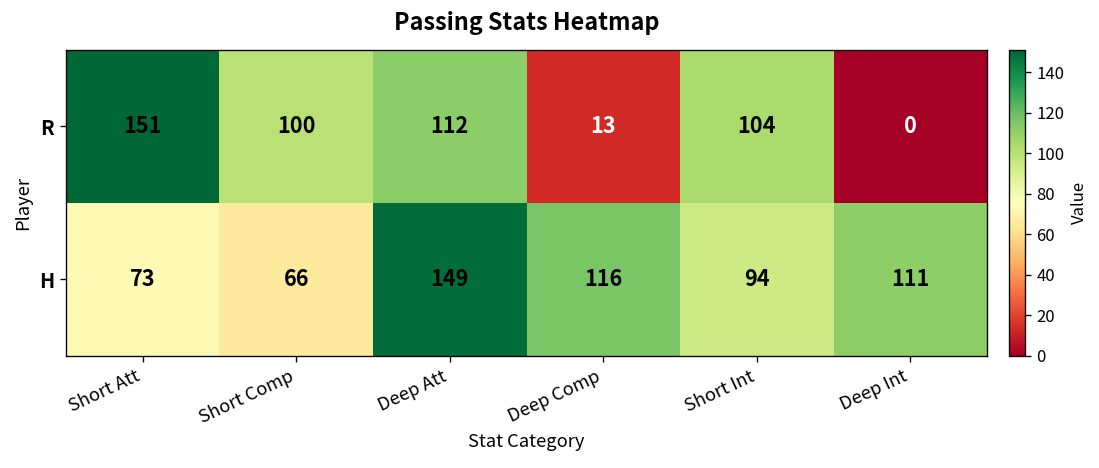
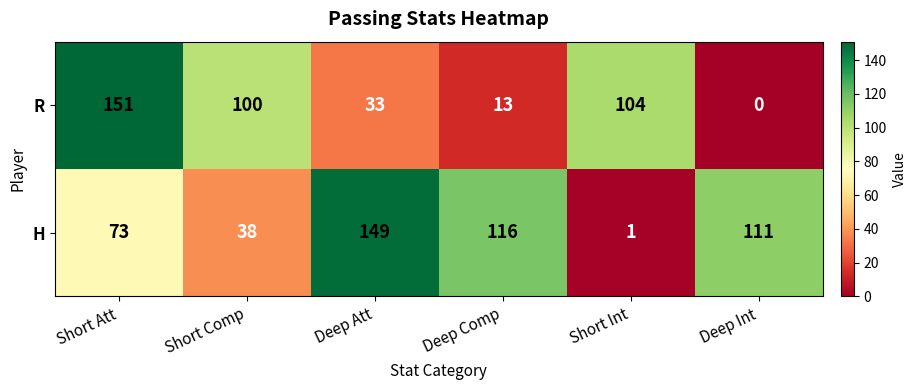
  {
    "R": {
      "Short Att": 151,
      "Short Comp": 100,
-     "Deep Att": 112,
+     "Deep Att": 33,
      "Deep Comp": 13,
      "Short Int": 104,
      "Deep Int": 0
    },
    "H": {
      "Short Att": 73,
-     "Short Comp": 66,
+     "Short Comp": 38,
      "Deep Att": 149,
      "Deep Comp": 116,
-     "Short Int": 94,
+     "Short Int": 1,
      "Deep Int": 111
    }
  }
